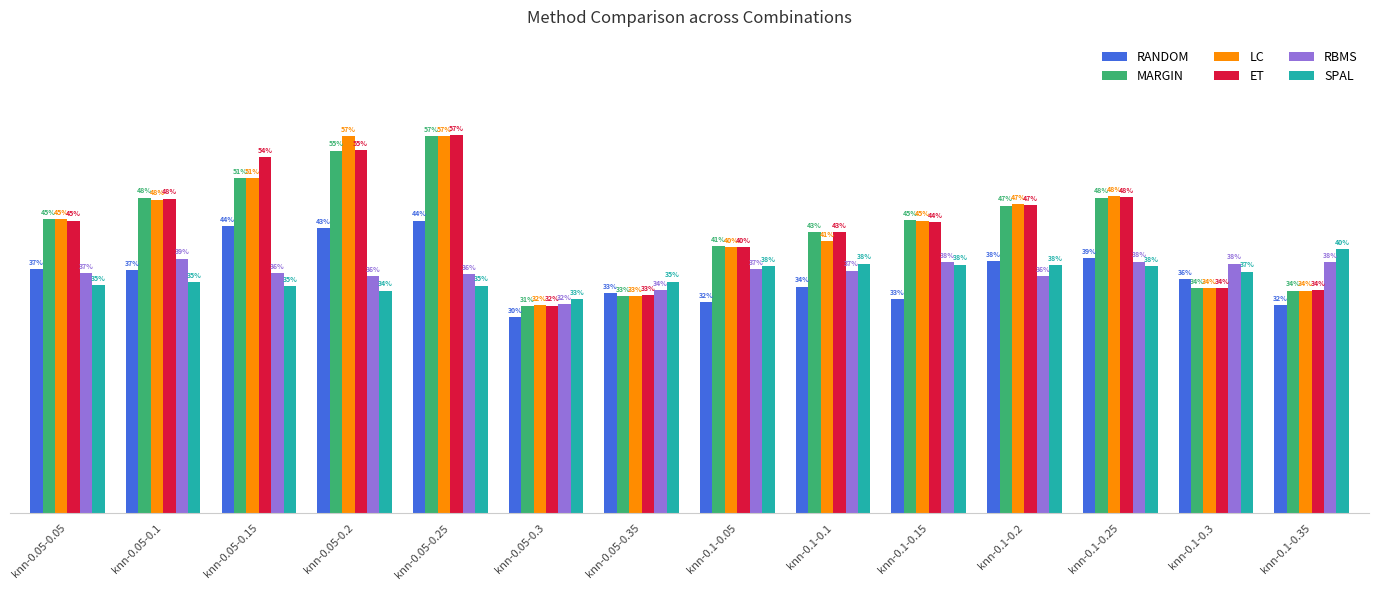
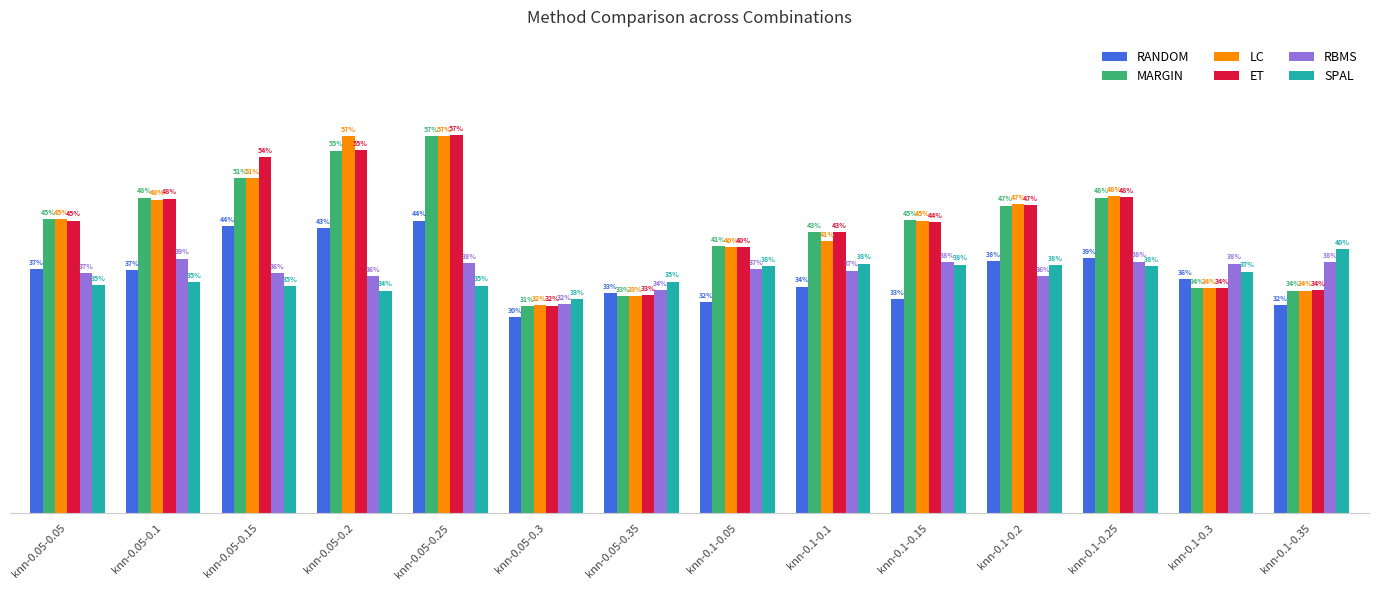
  {
    "RANDOM": {
      "knn-0.05-0.05": "37%",
      "knn-0.05-0.1": "37%",
      "knn-0.05-0.15": "44%",
      "knn-0.05-0.2": "43%",
      "knn-0.05-0.25": "44%",
      "knn-0.05-0.3": "30%",
      "knn-0.05-0.35": "33%",
      "knn-0.1-0.05": "32%",
      "knn-0.1-0.1": "34%",
      "knn-0.1-0.15": "33%",
      "knn-0.1-0.2": "38%",
      "knn-0.1-0.25": "39%",
      "knn-0.1-0.3": "36%",
      "knn-0.1-0.35": "32%"
    },
    "MARGIN": {
      "knn-0.05-0.1": "48%",
      "knn-0.05-0.2": "55%",
      "knn-0.05-0.3": "31%",
      "knn-0.1-0.1": "43%",
      "knn-0.1-0.2": "47%",
      "knn-0.1-0.25": "48%"
    },
    "LC": {
      "knn-0.05-0.2": "57%",
      "knn-0.1-0.1": "41%"
    },
    "ET": {
      "knn-0.05-0.05": "45%",
      "knn-0.05-0.15": "54%",
      "knn-0.05-0.2": "55%",
      "knn-0.05-0.25": "57%",
      "knn-0.05-0.35": "33%",
      "knn-0.1-0.1": "43%",
      "knn-0.1-0.15": "44%"
    },
    "RBMS": {
      "knn-0.05-0.05": "37%",
      "knn-0.05-0.1": "39%",
      "knn-0.05-0.15": "36%",
      "knn-0.05-0.2": "36%",
-     "knn-0.05-0.25": "36%",
+     "knn-0.05-0.25": "38%",
      "knn-0.05-0.3": "32%",
      "knn-0.05-0.35": "34%",
      "knn-0.1-0.05": "37%",
      "knn-0.1-0.1": "37%",
      "knn-0.1-0.15": "38%",
      "knn-0.1-0.2": "36%",
      "knn-0.1-0.25": "38%",
      "knn-0.1-0.3": "38%",
      "knn-0.1-0.35": "38%"
    },
    "SPAL": {
      "knn-0.05-0.05": "35%",
      "knn-0.05-0.1": "35%",
      "knn-0.05-0.15": "35%",
      "knn-0.05-0.2": "34%",
      "knn-0.05-0.25": "35%",
      "knn-0.05-0.3": "33%",
      "knn-0.05-0.35": "35%",
      "knn-0.1-0.05": "38%",
      "knn-0.1-0.1": "38%",
      "knn-0.1-0.15": "38%",
      "knn-0.1-0.2": "38%",
      "knn-0.1-0.25": "38%",
      "knn-0.1-0.3": "37%",
      "knn-0.1-0.35": "40%"
    }
  }
